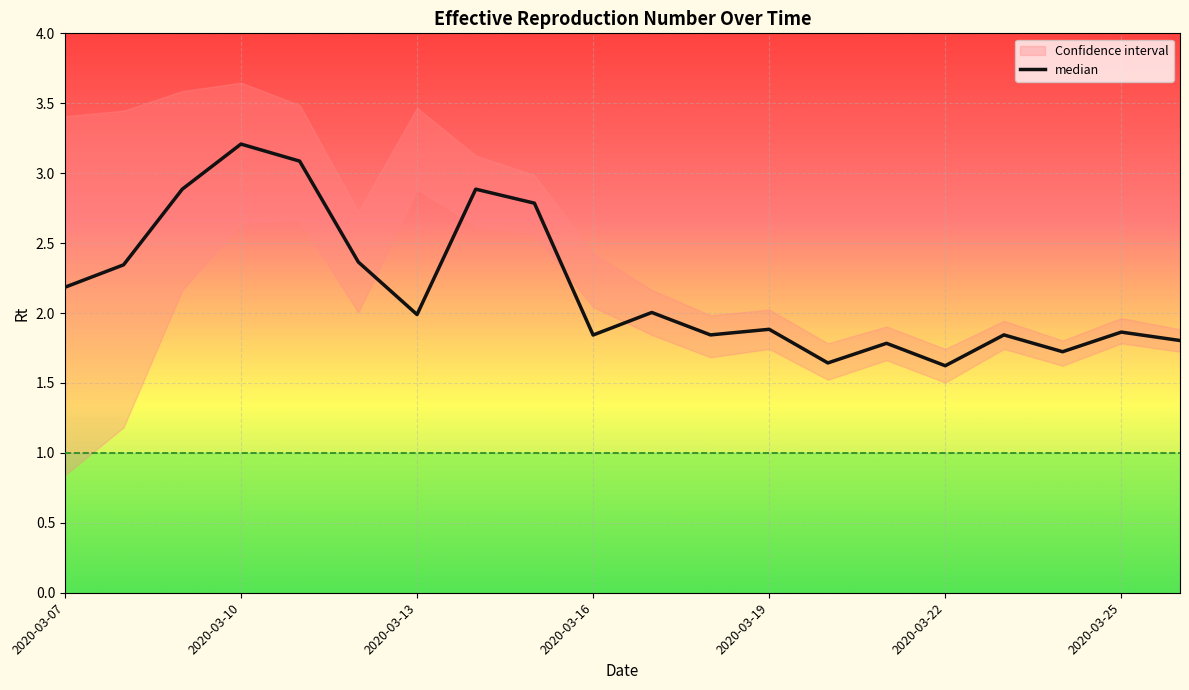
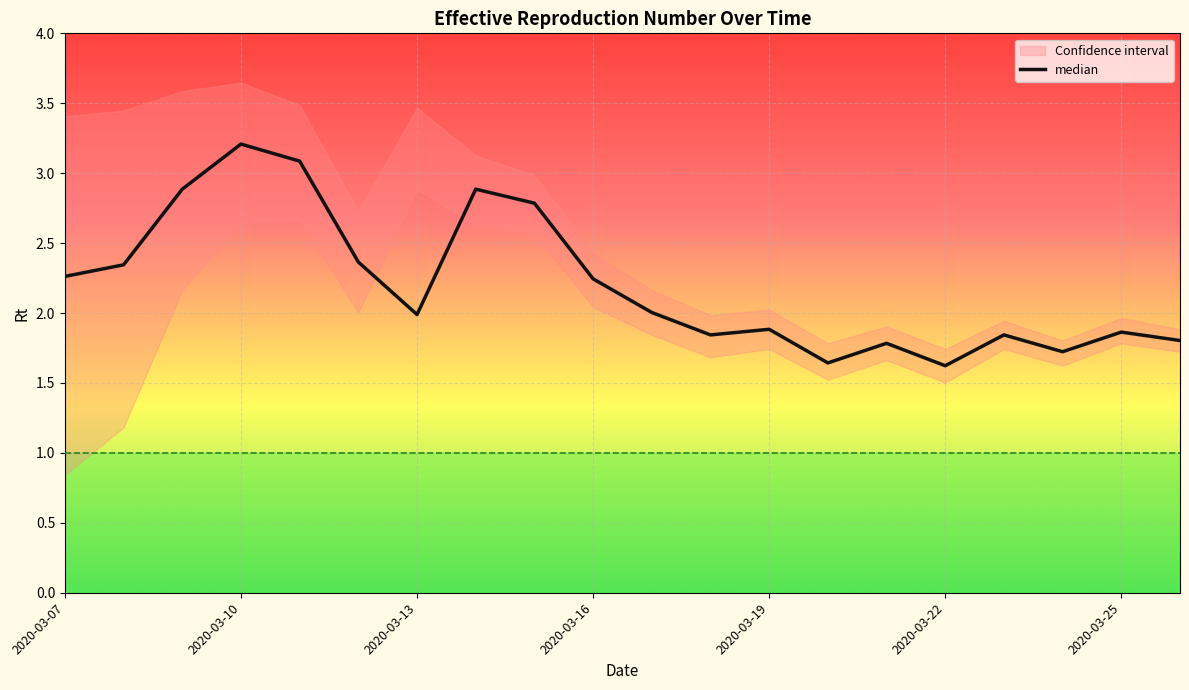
  {
    "median": {
-     "2020-03-07": 2.18,
+     "2020-03-07": 2.26,
      "2020-03-10": 3.21,
      "2020-03-13": 1.99,
-     "2020-03-16": 1.84,
+     "2020-03-16": 2.24,
      "2020-03-19": 1.88,
      "2020-03-22": 1.62,
      "2020-03-25": 1.86
    }
  }
